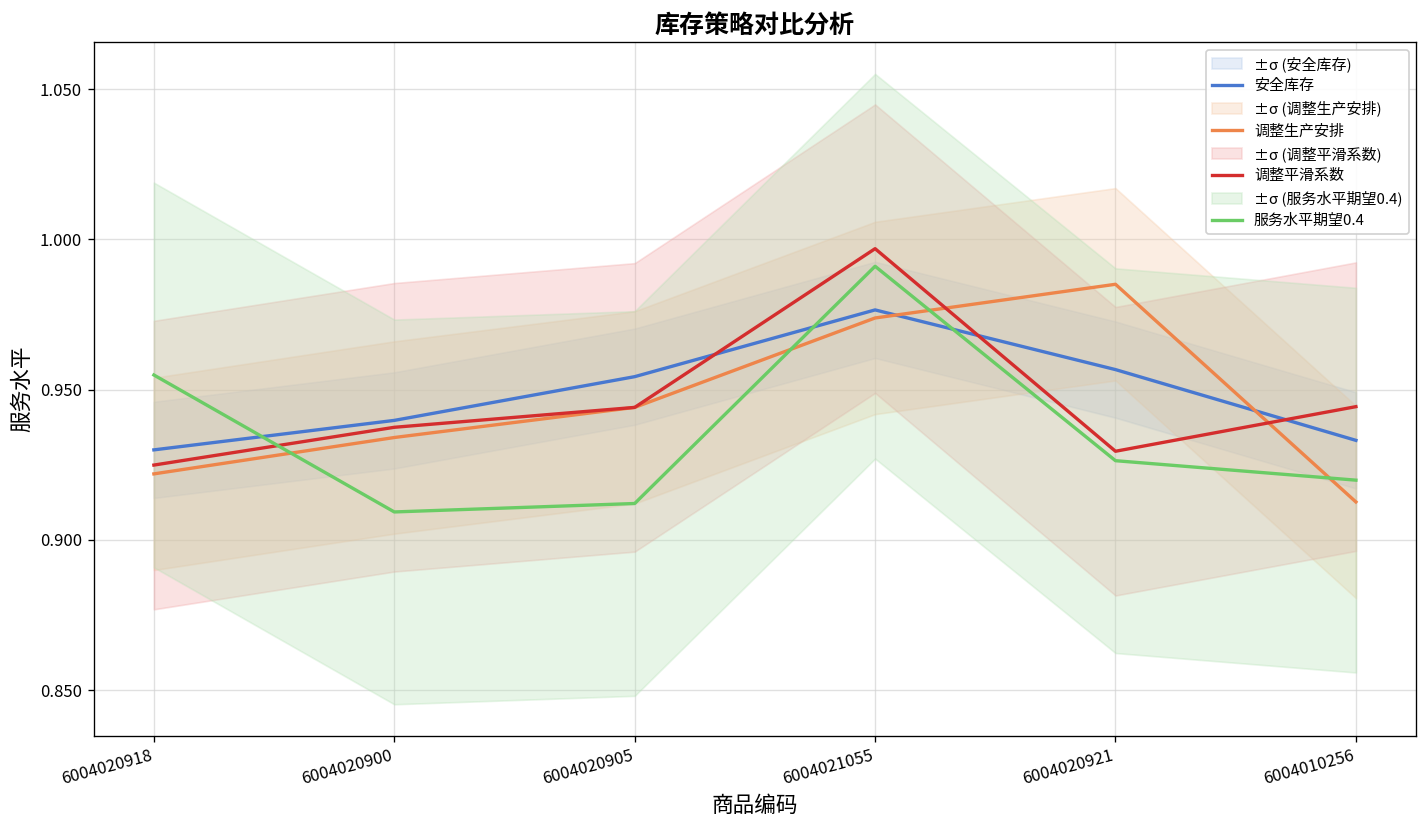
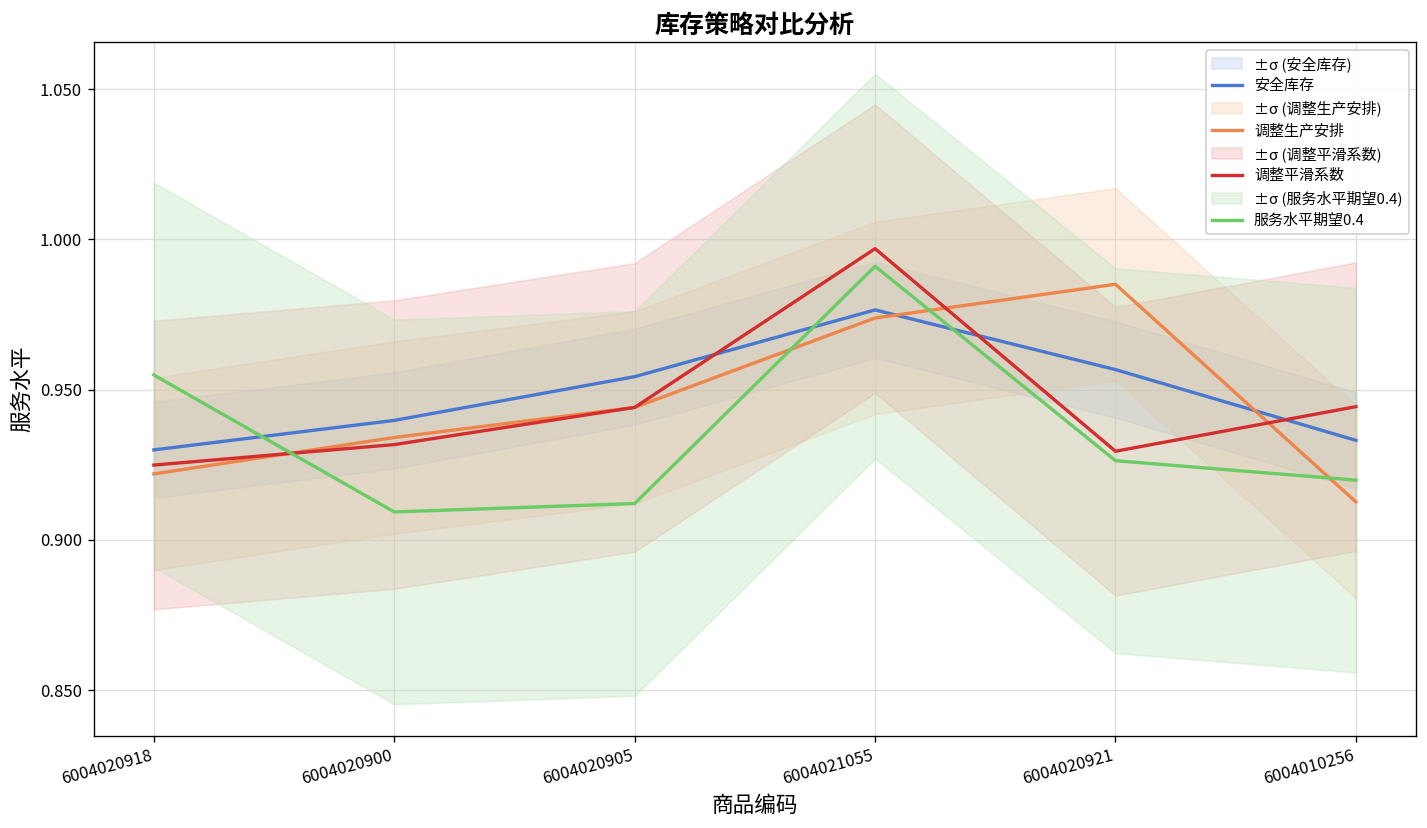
  {
    "安全库存": {
      "6004020918": 0.930,
      "6004020900": 0.940,
      "6004020905": 0.954,
      "6004021055": 0.977,
      "6004020921": 0.957,
      "6004010256": 0.933
    },
    "调整生产安排": {
      "6004020918": 0.922,
      "6004020900": 0.934,
      "6004021055": 0.974,
      "6004020921": 0.985,
      "6004010256": 0.913
    },
    "调整平滑系数": {
      "6004020918": 0.925,
-     "6004020900": 0.937,
+     "6004020900": 0.932,
      "6004021055": 0.997,
      "6004020921": 0.930
    },
    "服务水平期望0.4": {
      "6004020900": 0.909,
      "6004020905": 0.912,
      "6004021055": 0.991,
      "6004020921": 0.926,
      "6004010256": 0.920
    }
  }
